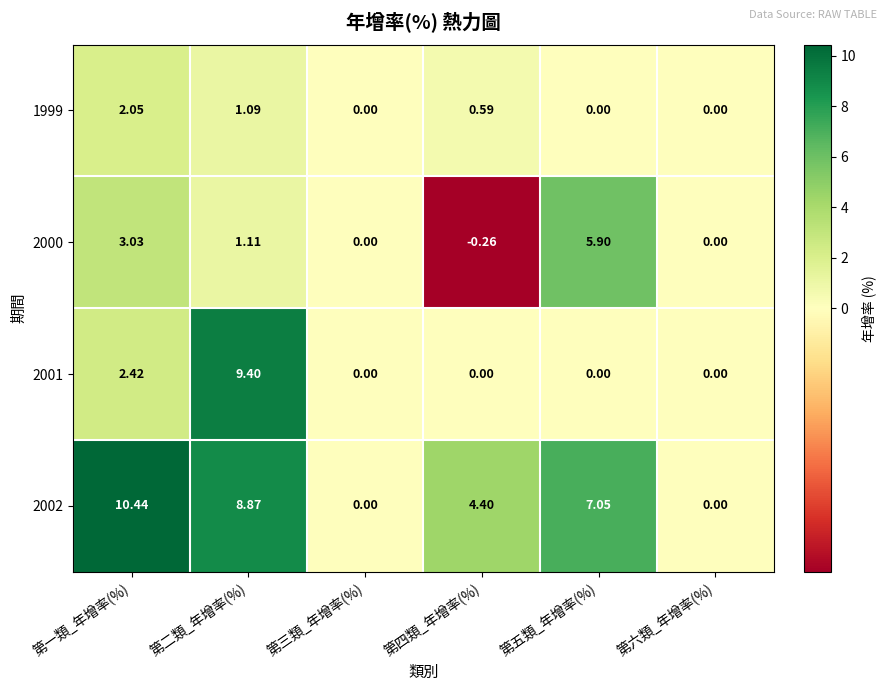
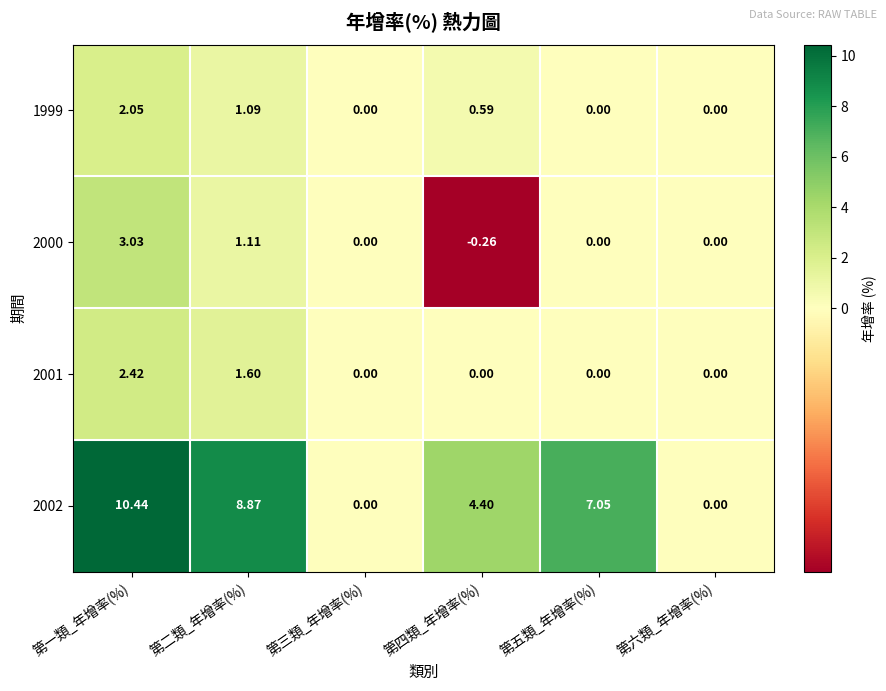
  {
    "1999": {
      "第一類_年增率(%)": 2.05,
      "第二類_年增率(%)": 1.09,
      "第三類_年增率(%)": 0.00,
      "第四類_年增率(%)": 0.59,
      "第五類_年增率(%)": 0.00,
      "第六類_年增率(%)": 0.00
    },
    "2000": {
      "第一類_年增率(%)": 3.03,
      "第二類_年增率(%)": 1.11,
      "第三類_年增率(%)": 0.00,
      "第四類_年增率(%)": -0.26,
-     "第五類_年增率(%)": 5.90,
+     "第五類_年增率(%)": 0.00,
      "第六類_年增率(%)": 0.00
    },
    "2001": {
      "第一類_年增率(%)": 2.42,
-     "第二類_年增率(%)": 9.40,
+     "第二類_年增率(%)": 1.60,
      "第三類_年增率(%)": 0.00,
      "第四類_年增率(%)": 0.00,
      "第五類_年增率(%)": 0.00,
      "第六類_年增率(%)": 0.00
    },
    "2002": {
      "第一類_年增率(%)": 10.44,
      "第二類_年增率(%)": 8.87,
      "第三類_年增率(%)": 0.00,
      "第四類_年增率(%)": 4.40,
      "第五類_年增率(%)": 7.05,
      "第六類_年增率(%)": 0.00
    }
  }
